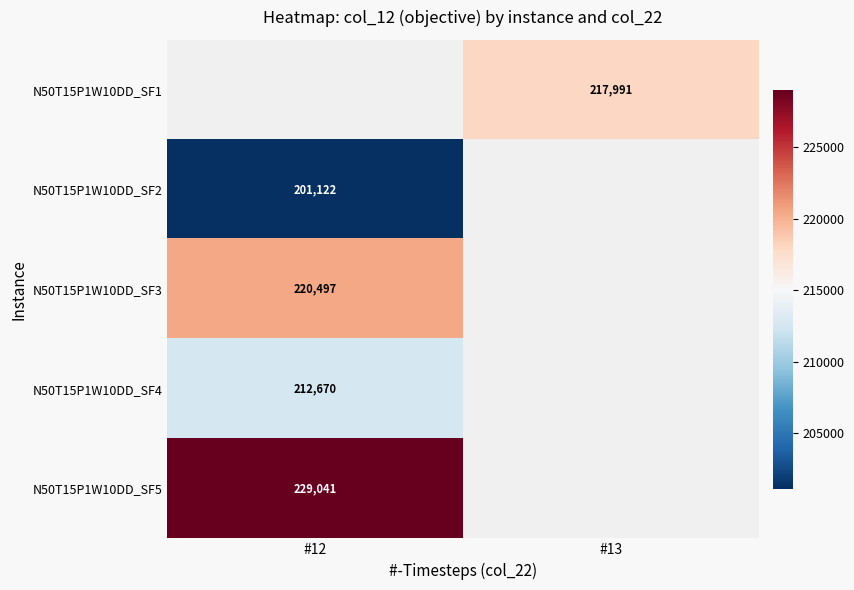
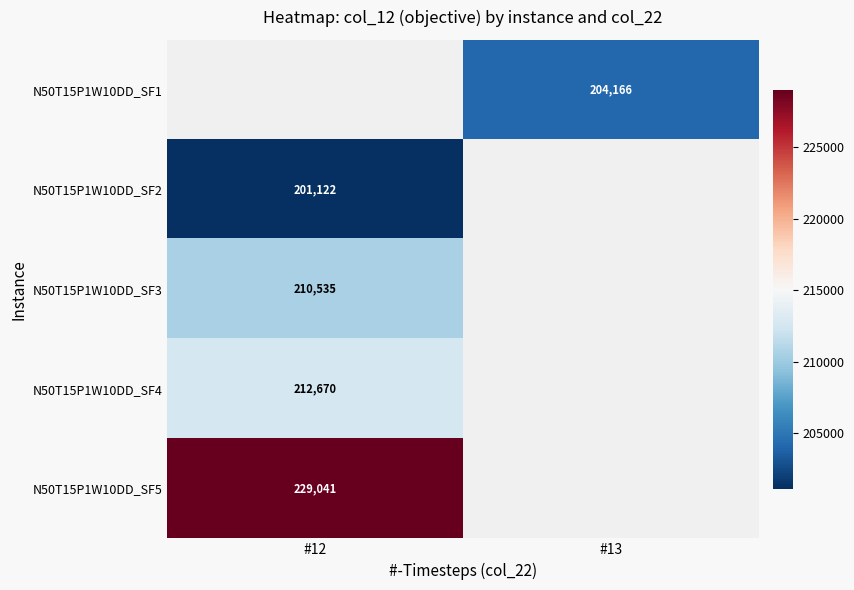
  {
    "N50T15P1W10DD_SF1": {
-     "#13": "217,991"
+     "#13": "204,166"
    },
    "N50T15P1W10DD_SF2": {
      "#12": "201,122"
    },
    "N50T15P1W10DD_SF3": {
-     "#12": "220,497"
+     "#12": "210,535"
    },
    "N50T15P1W10DD_SF4": {
      "#12": "212,670"
    },
    "N50T15P1W10DD_SF5": {
      "#12": "229,041"
    }
  }
